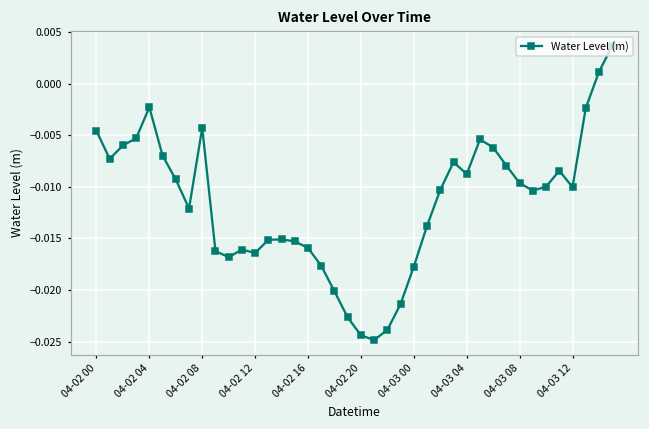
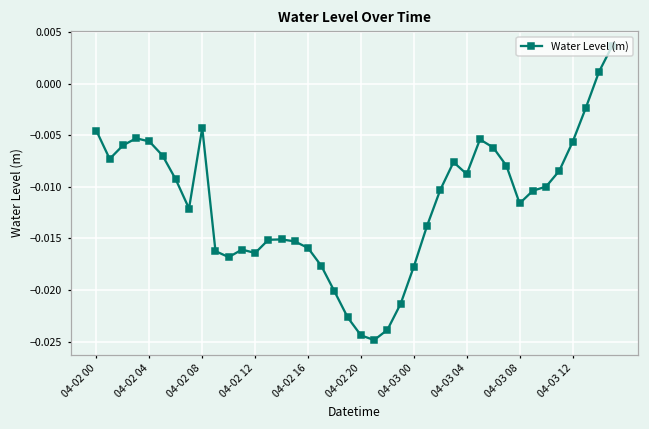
  {
    "04-02 00": -0.005,
-   "04-02 04": -0.002,
+   "04-02 04": -0.006,
    "04-02 08": -0.004,
    "04-02 12": -0.016,
    "04-02 16": -0.016,
    "04-02 20": -0.024,
    "04-03 00": -0.018,
    "04-03 04": -0.009,
-   "04-03 08": -0.010,
-   "04-03 12": -0.010
+   "04-03 08": -0.012,
+   "04-03 12": -0.006
  }
